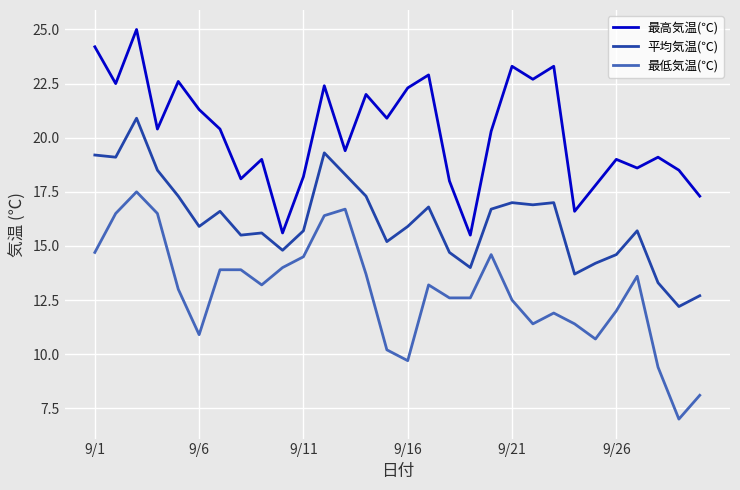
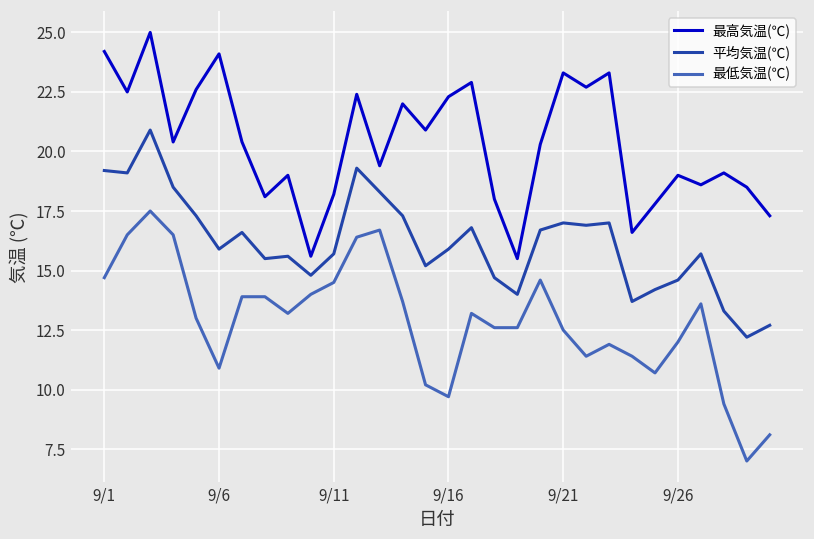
  {
    "最高気温(℃)": {
      "9/1": 24.2,
-     "9/6": 21.3,
+     "9/6": 24.1,
      "9/11": 18.2,
      "9/16": 22.3,
      "9/21": 23.3,
      "9/26": 19.0
    }
  }
